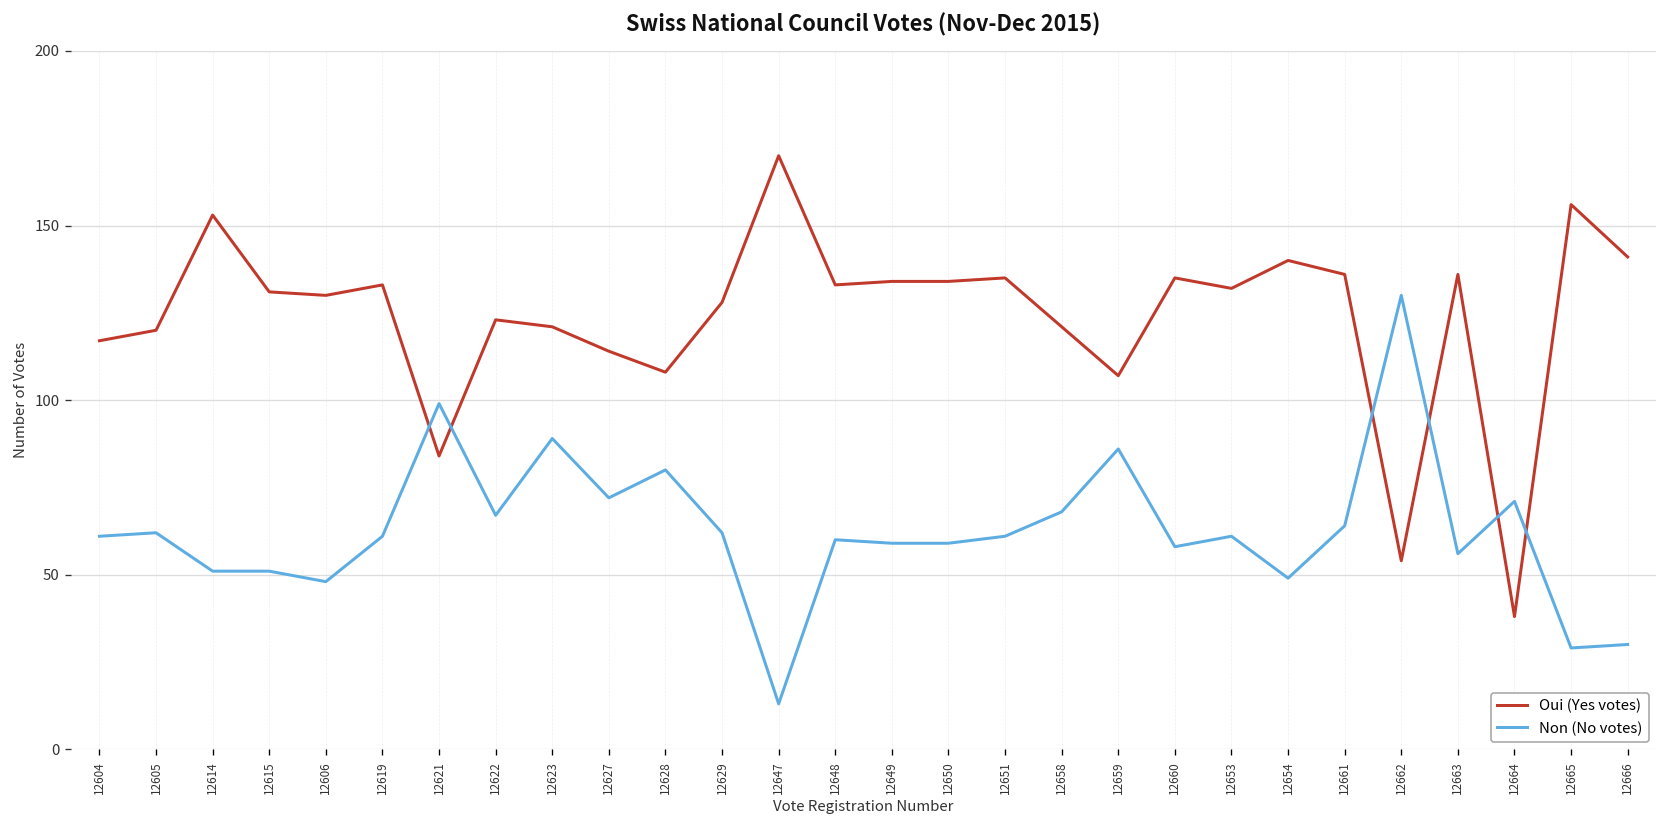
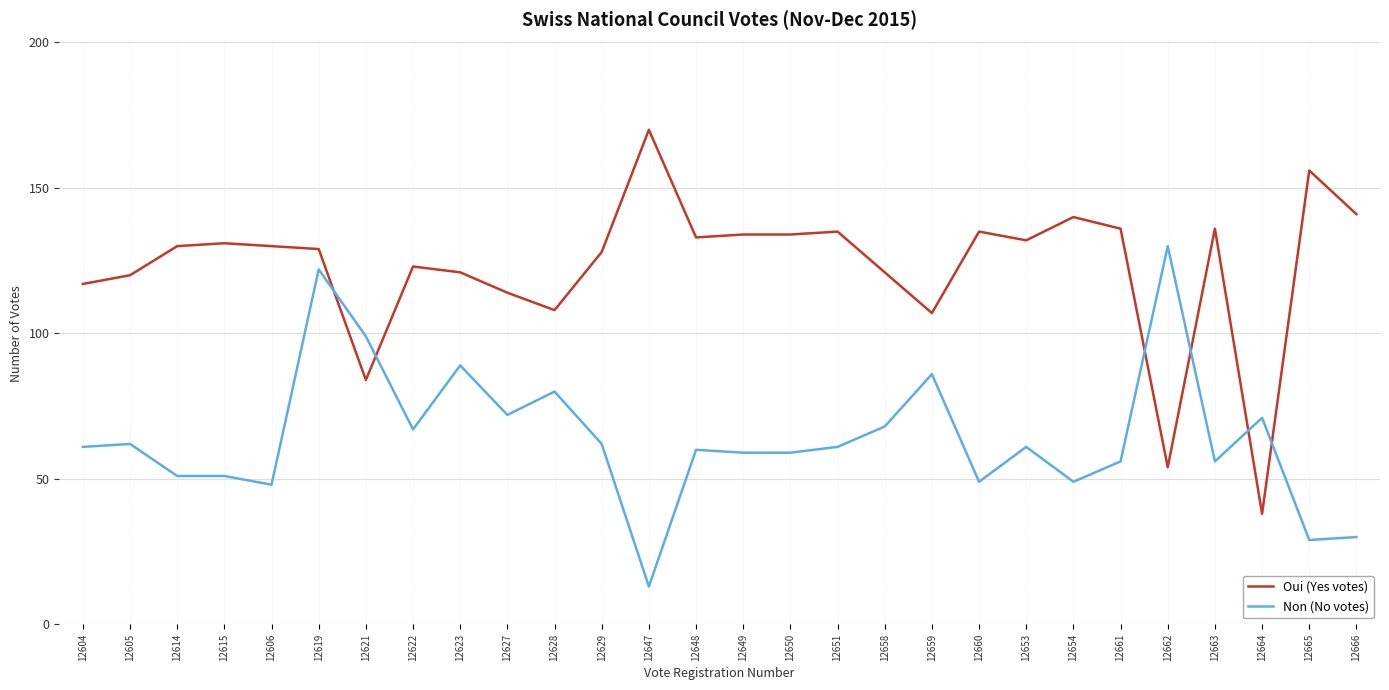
  {
    "Oui (Yes votes)": {
      "12604": 117,
      "12605": 120,
-     "12614": 153,
+     "12614": 130,
      "12615": 131,
      "12606": 130,
-     "12619": 133,
+     "12619": 129,
      "12621": 84,
      "12622": 123,
      "12623": 121,
      "12627": 114,
      "12628": 108,
      "12629": 128,
      "12647": 170,
      "12648": 133,
      "12649": 134,
      "12650": 134,
      "12651": 135,
      "12658": 121,
      "12659": 107,
      "12660": 135,
      "12653": 132,
      "12654": 140,
      "12661": 136,
      "12662": 54,
      "12663": 136,
      "12664": 38,
      "12665": 156,
      "12666": 141
    },
    "Non (No votes)": {
      "12604": 61,
      "12605": 62,
      "12614": 51,
      "12615": 51,
      "12606": 48,
-     "12619": 61,
+     "12619": 122,
      "12621": 99,
      "12622": 67,
      "12623": 89,
      "12627": 72,
      "12628": 80,
      "12629": 62,
      "12647": 13,
      "12648": 60,
      "12649": 59,
      "12650": 59,
      "12651": 61,
      "12658": 68,
      "12659": 86,
-     "12660": 58,
+     "12660": 49,
      "12653": 61,
      "12654": 49,
-     "12661": 64,
+     "12661": 56,
      "12662": 130,
      "12663": 56,
      "12664": 71,
      "12665": 29,
      "12666": 30
    }
  }
